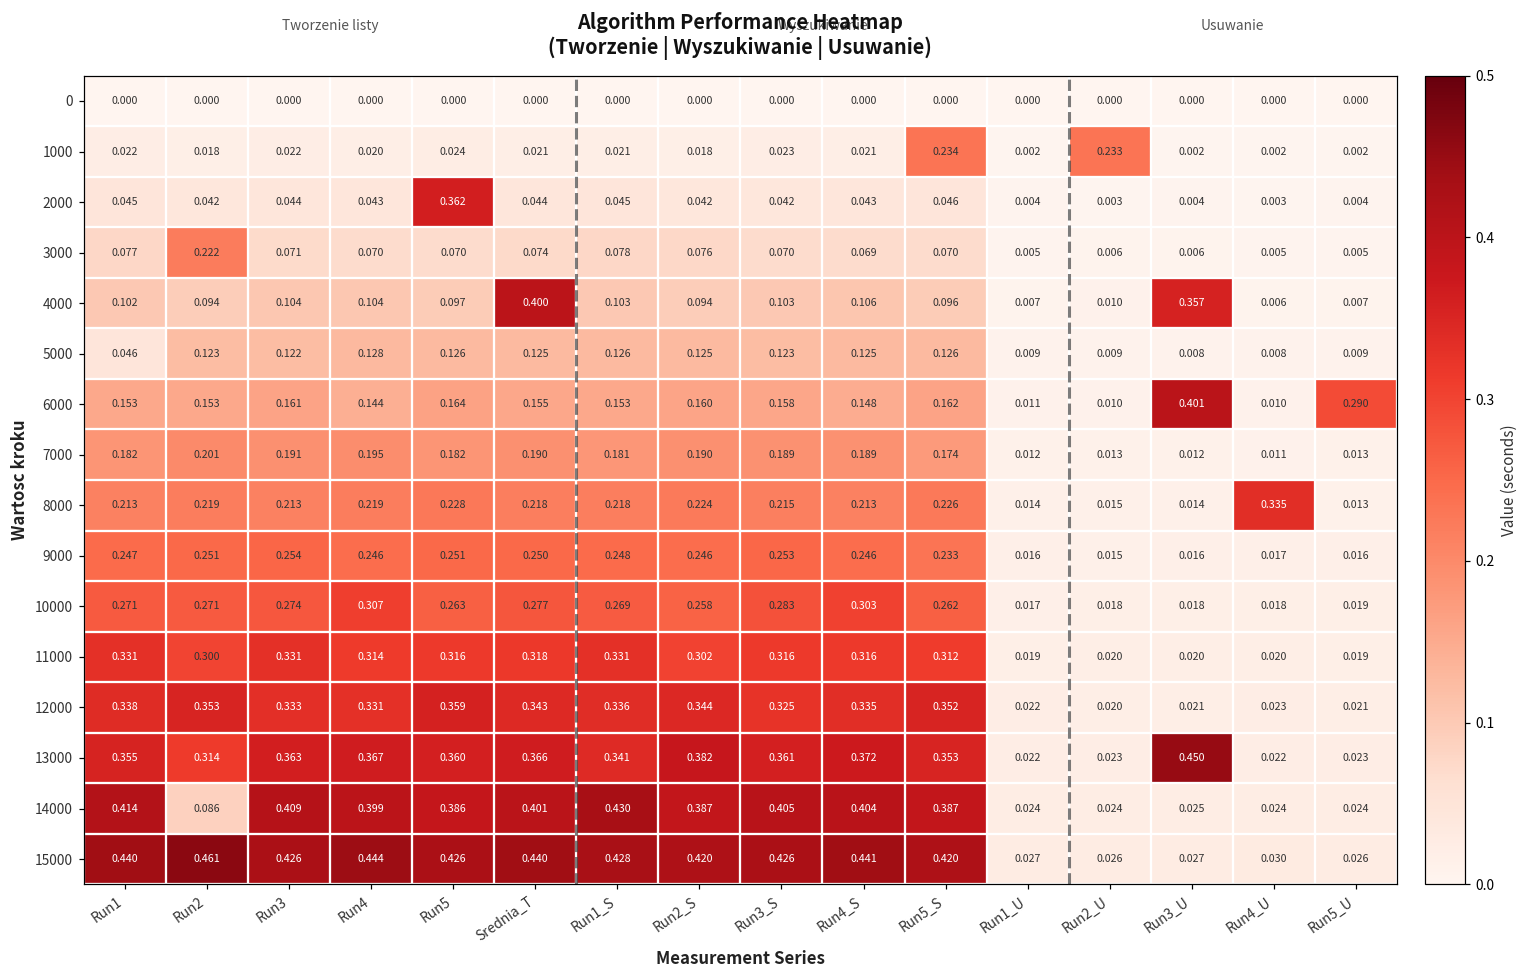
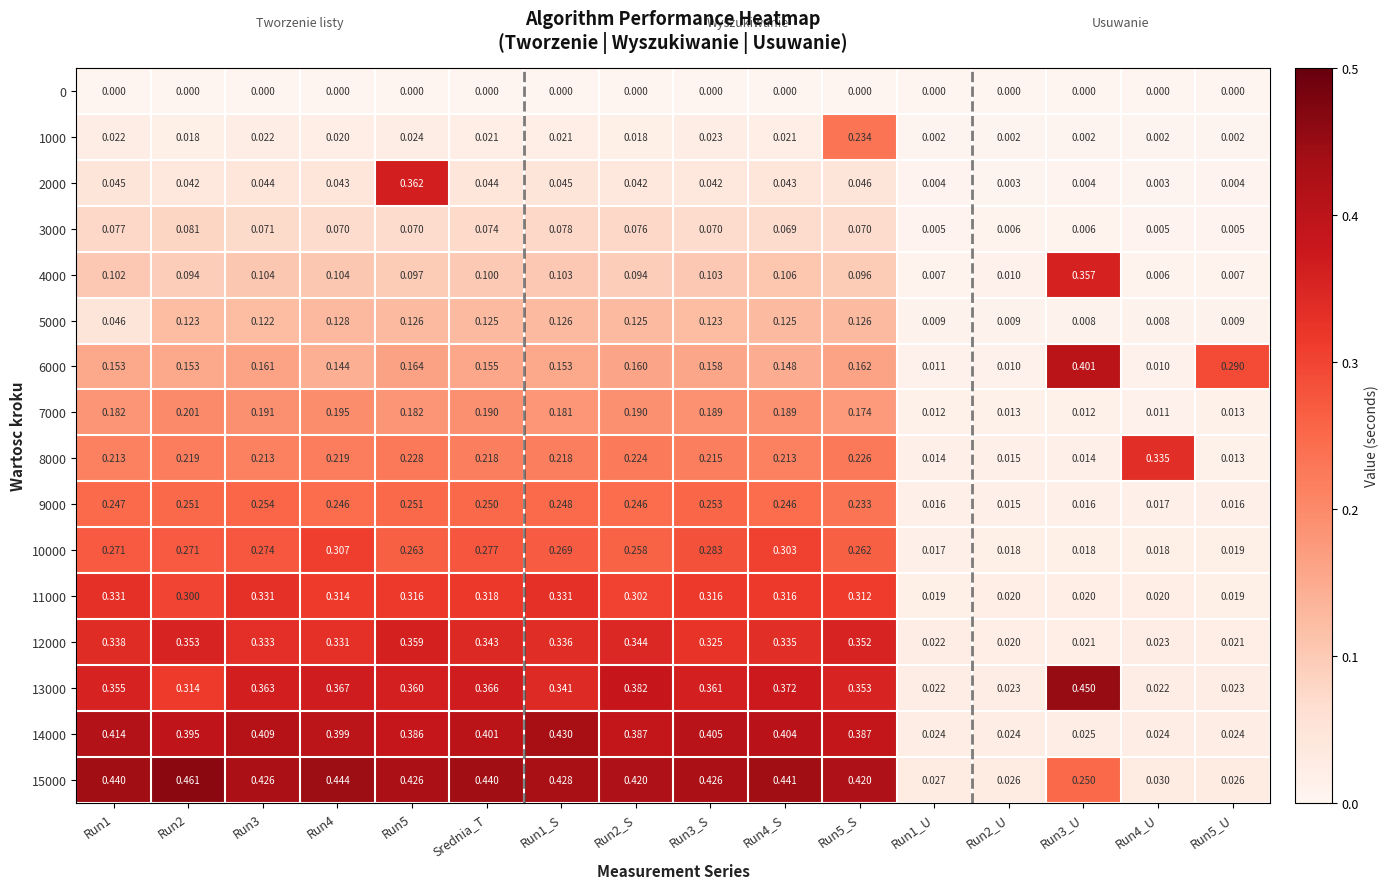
  {
    "1000": {
      "Run1": 0.022,
      "Run2": 0.018,
      "Run3": 0.022,
      "Run4": 0.020,
      "Run5": 0.024,
      "Srednia_T": 0.021,
      "Run1_S": 0.021,
      "Run2_S": 0.018,
      "Run3_S": 0.023,
      "Run4_S": 0.021,
      "Run5_S": 0.234,
      "Run1_U": 0.002,
-     "Run2_U": 0.233,
+     "Run2_U": 0.002,
      "Run3_U": 0.002,
      "Run4_U": 0.002,
      "Run5_U": 0.002
    },
    "3000": {
      "Run1": 0.077,
-     "Run2": 0.222,
+     "Run2": 0.081,
      "Run3": 0.071,
      "Run4": 0.070,
      "Run5": 0.070,
      "Srednia_T": 0.074,
      "Run1_S": 0.078,
      "Run2_S": 0.076,
      "Run3_S": 0.070,
      "Run4_S": 0.069,
      "Run5_S": 0.070,
      "Run1_U": 0.005,
      "Run2_U": 0.006,
      "Run3_U": 0.006,
      "Run4_U": 0.005,
      "Run5_U": 0.005
    },
    "4000": {
      "Run1": 0.102,
      "Run2": 0.094,
      "Run3": 0.104,
      "Run4": 0.104,
      "Run5": 0.097,
-     "Srednia_T": 0.400,
+     "Srednia_T": 0.100,
      "Run1_S": 0.103,
      "Run2_S": 0.094,
      "Run3_S": 0.103,
      "Run4_S": 0.106,
      "Run5_S": 0.096,
      "Run1_U": 0.007,
      "Run2_U": 0.010,
      "Run3_U": 0.357,
      "Run4_U": 0.006,
      "Run5_U": 0.007
    },
    "14000": {
      "Run1": 0.414,
-     "Run2": 0.086,
+     "Run2": 0.395,
      "Run3": 0.409,
      "Run4": 0.399,
      "Run5": 0.386,
      "Srednia_T": 0.401,
      "Run1_S": 0.430,
      "Run2_S": 0.387,
      "Run3_S": 0.405,
      "Run4_S": 0.404,
      "Run5_S": 0.387,
      "Run1_U": 0.024,
      "Run2_U": 0.024,
      "Run3_U": 0.025,
      "Run4_U": 0.024,
      "Run5_U": 0.024
    },
    "15000": {
      "Run1": 0.440,
      "Run2": 0.461,
      "Run3": 0.426,
      "Run4": 0.444,
      "Run5": 0.426,
      "Srednia_T": 0.440,
      "Run1_S": 0.428,
      "Run2_S": 0.420,
      "Run3_S": 0.426,
      "Run4_S": 0.441,
      "Run5_S": 0.420,
      "Run1_U": 0.027,
      "Run2_U": 0.026,
-     "Run3_U": 0.027,
+     "Run3_U": 0.250,
      "Run4_U": 0.030,
      "Run5_U": 0.026
    }
  }
